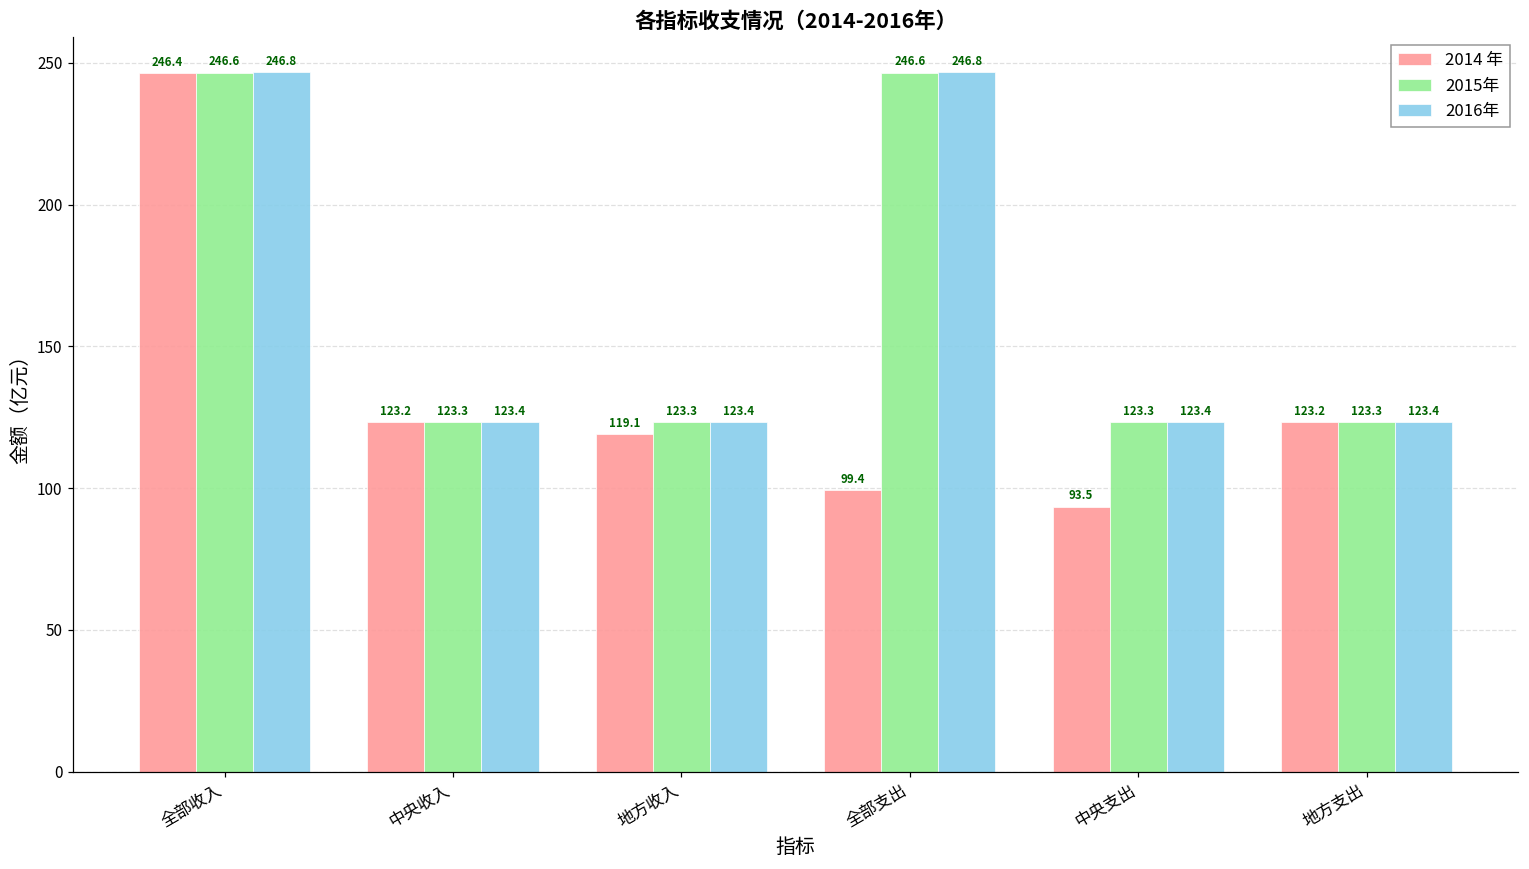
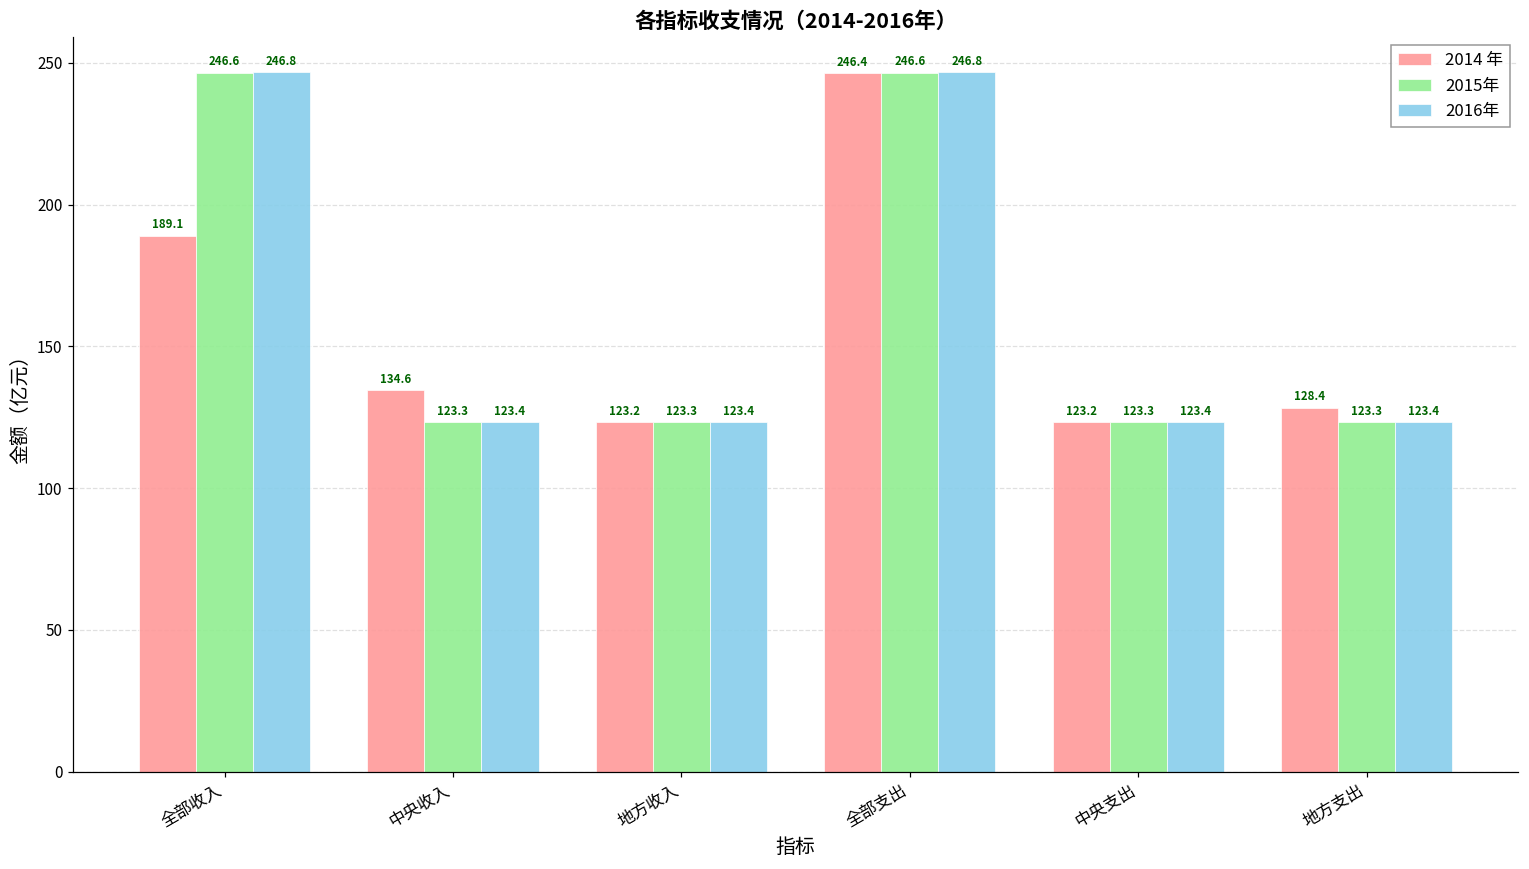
  {
    "2014 年": {
-     "全部收入": 246.4,
-     "中央收入": 123.2,
-     "地方收入": 119.1,
-     "全部支出": 99.4,
-     "中央支出": 93.5,
-     "地方支出": 123.2
+     "全部收入": 189.1,
+     "中央收入": 134.6,
+     "地方收入": 123.2,
+     "全部支出": 246.4,
+     "中央支出": 123.2,
+     "地方支出": 128.4
    },
    "2015年": {
      "全部收入": 246.6,
      "中央收入": 123.3,
      "地方收入": 123.3,
      "全部支出": 246.6,
      "中央支出": 123.3,
      "地方支出": 123.3
    },
    "2016年": {
      "全部收入": 246.8,
      "中央收入": 123.4,
      "地方收入": 123.4,
      "全部支出": 246.8,
      "中央支出": 123.4,
      "地方支出": 123.4
    }
  }
